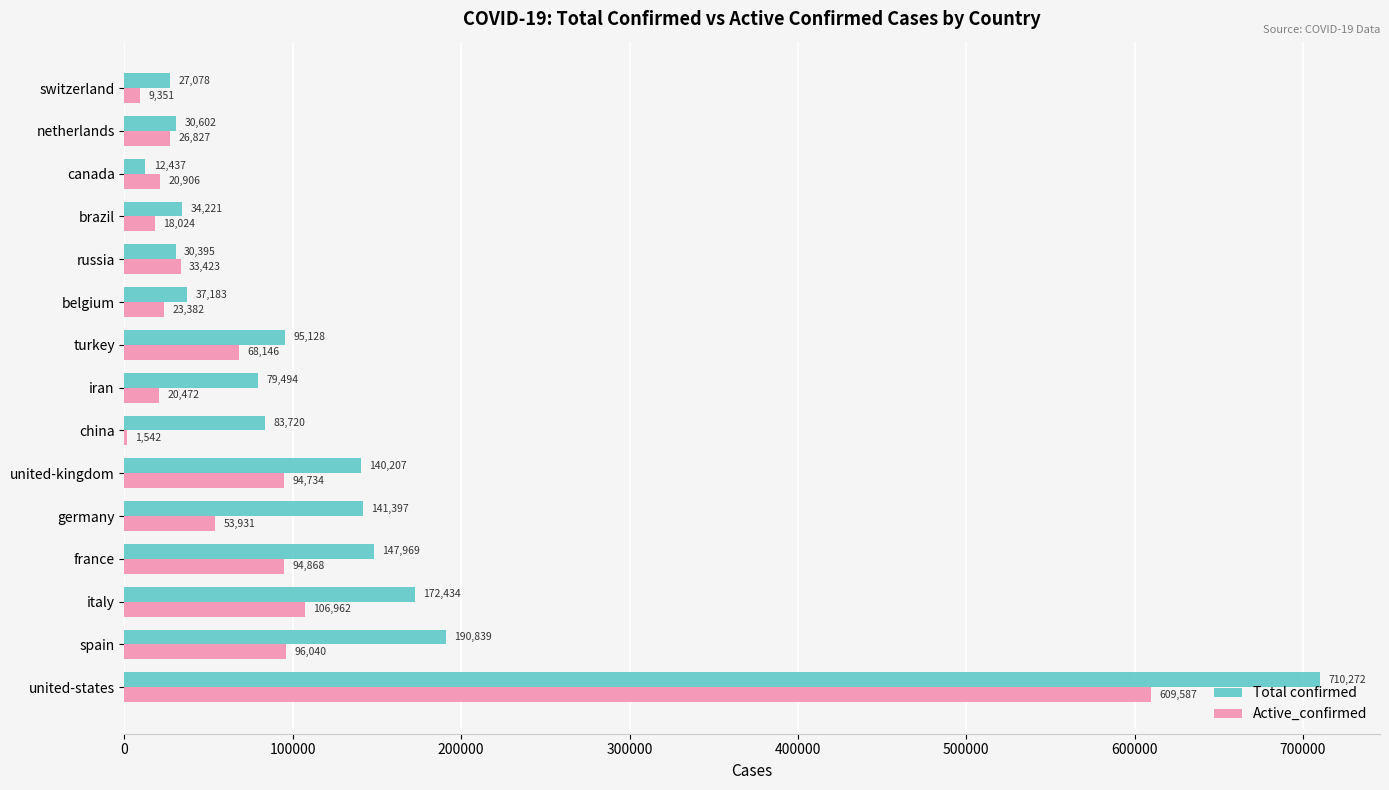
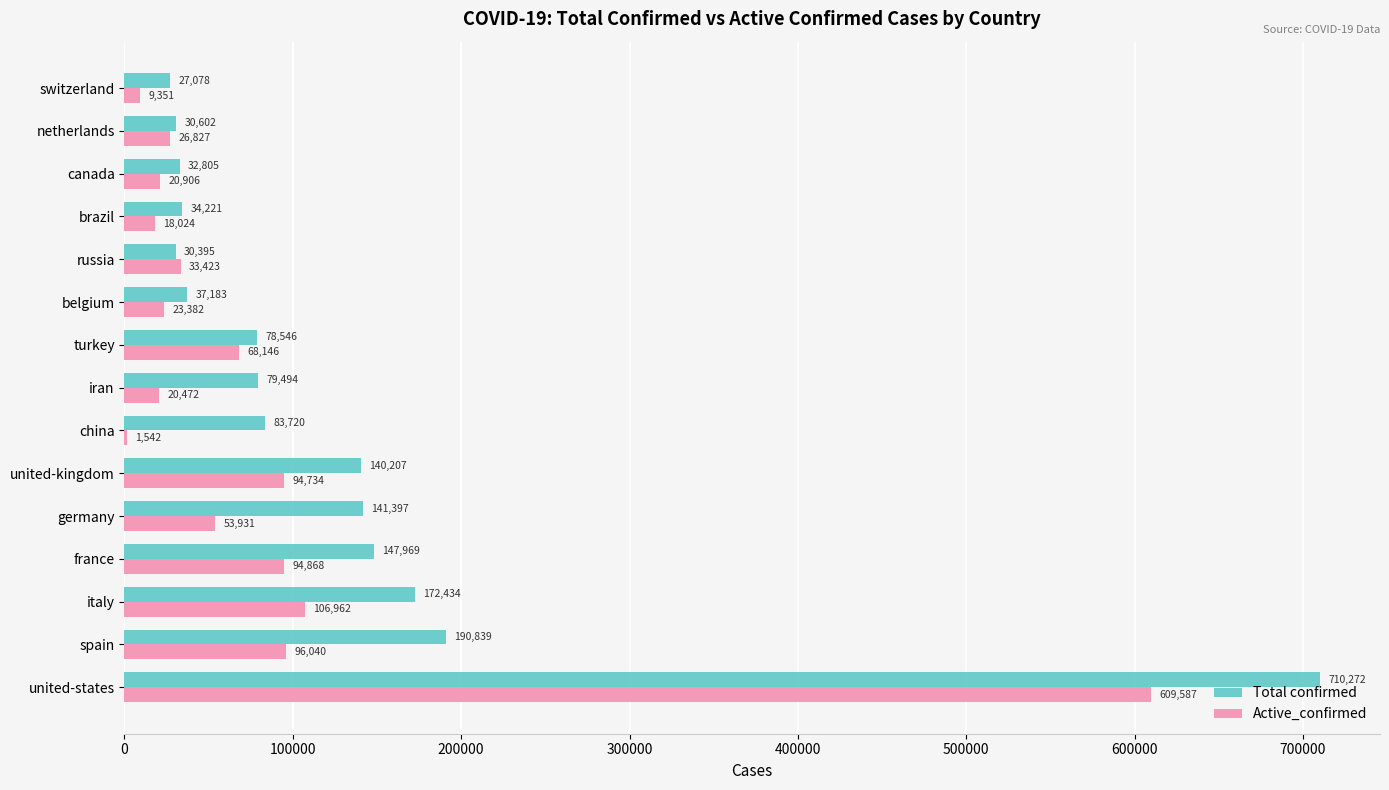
  {
    "Total confirmed": {
      "switzerland": "27,078",
      "netherlands": "30,602",
-     "canada": "12,437",
+     "canada": "32,805",
      "brazil": "34,221",
      "russia": "30,395",
      "belgium": "37,183",
-     "turkey": "95,128",
+     "turkey": "78,546",
      "iran": "79,494",
      "china": "83,720",
      "united-kingdom": "140,207",
      "germany": "141,397",
      "france": "147,969",
      "italy": "172,434",
      "spain": "190,839",
      "united-states": "710,272"
    },
    "Active_confirmed": {
      "switzerland": "9,351",
      "netherlands": "26,827",
      "canada": "20,906",
      "brazil": "18,024",
      "russia": "33,423",
      "belgium": "23,382",
      "turkey": "68,146",
      "iran": "20,472",
      "china": "1,542",
      "united-kingdom": "94,734",
      "germany": "53,931",
      "france": "94,868",
      "italy": "106,962",
      "spain": "96,040",
      "united-states": "609,587"
    }
  }
